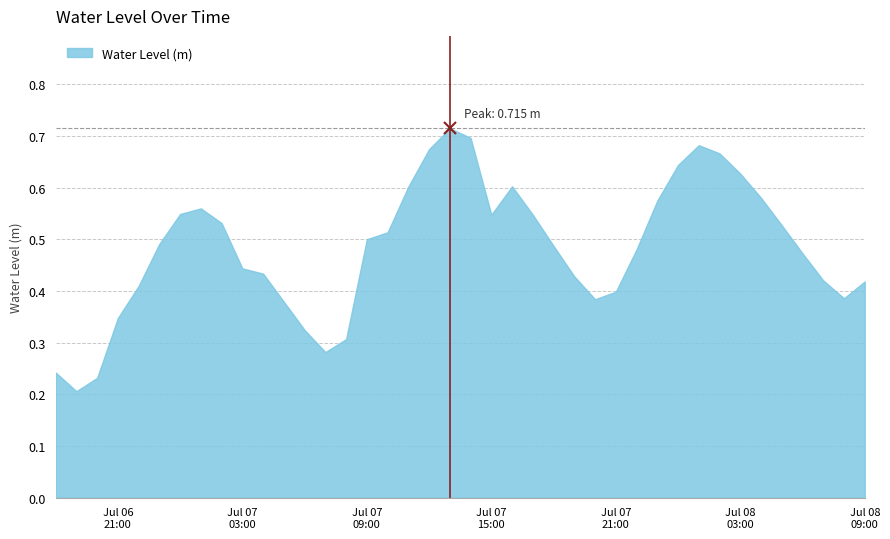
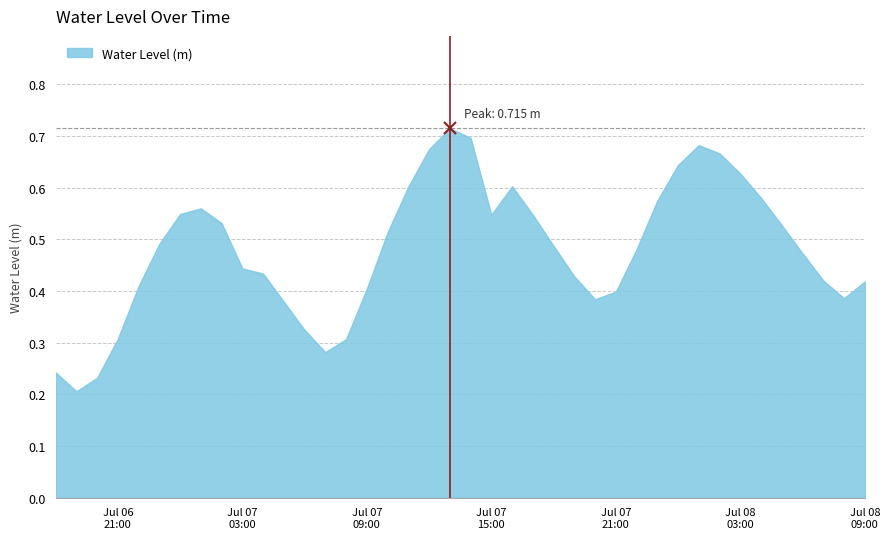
  {
    "Water Level (m)": {
-     "Jul 06 21:00": 0.35,
+     "Jul 06 21:00": 0.31,
      "Jul 07 03:00": 0.44,
-     "Jul 07 09:00": 0.50,
+     "Jul 07 09:00": 0.40,
      "Jul 07 15:00": 0.55,
      "Jul 07 21:00": 0.40,
      "Jul 08 03:00": 0.63,
      "Jul 08 09:00": 0.42
    }
  }
